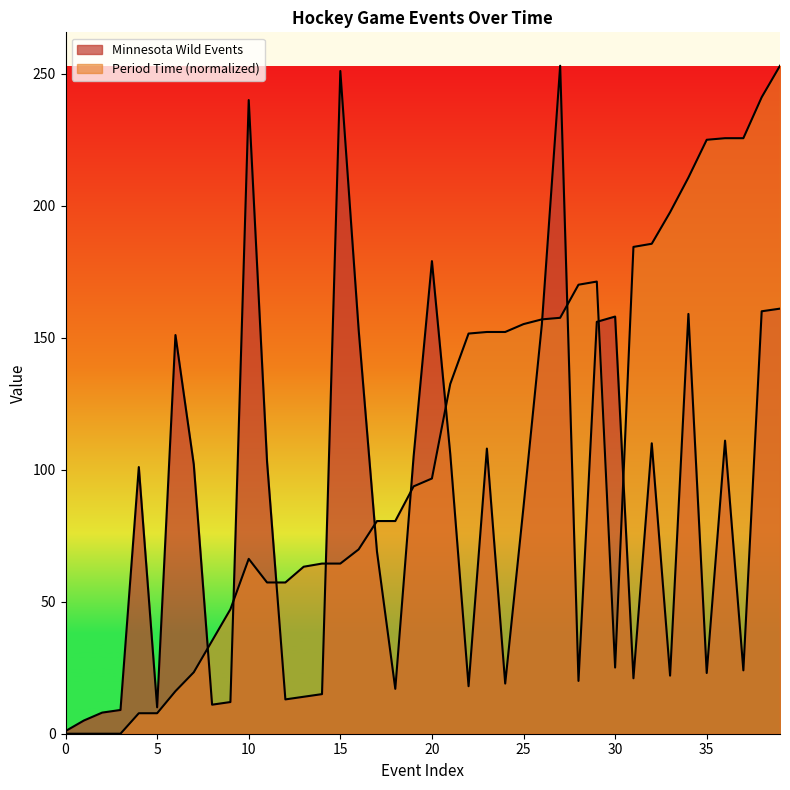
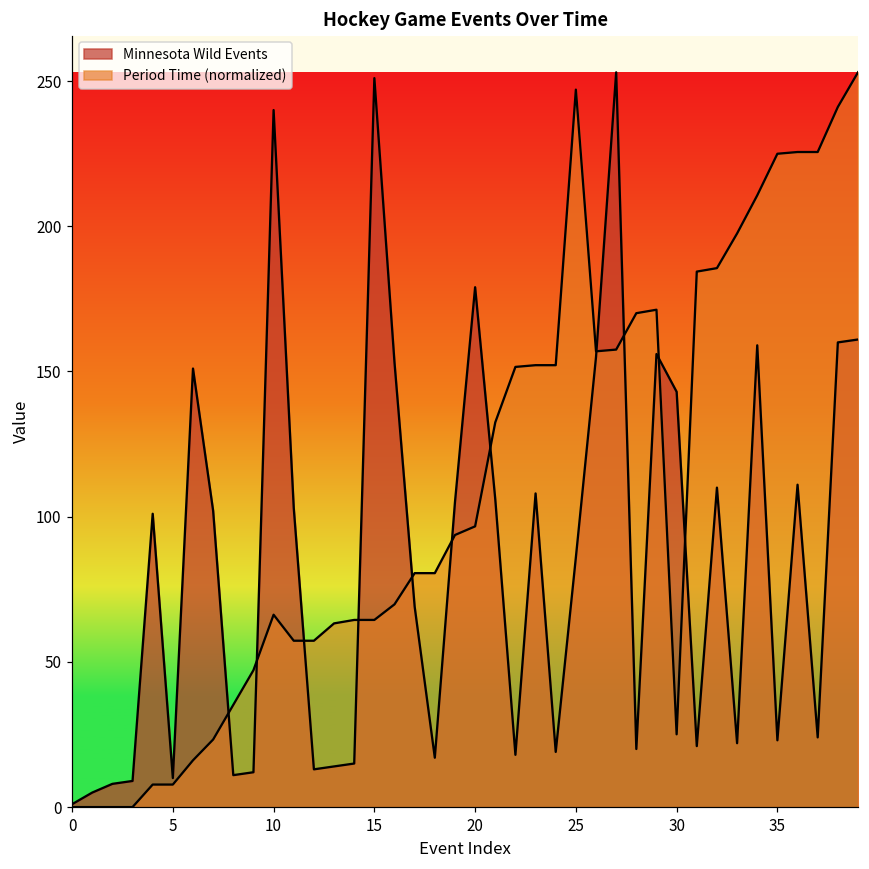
  {
    "Minnesota Wild Events": {
      "0": 1,
      "5": 10,
      "10": 240,
      "15": 251,
      "20": 179,
      "25": 86,
-     "30": 158,
+     "30": 143,
      "35": 23
    },
    "Period Time (normalized)": {
      "0": 0,
      "5": 8,
      "10": 66,
      "15": 64,
      "20": 97,
-     "25": 155,
+     "25": 247,
      "30": 25,
      "35": 225
    }
  }
